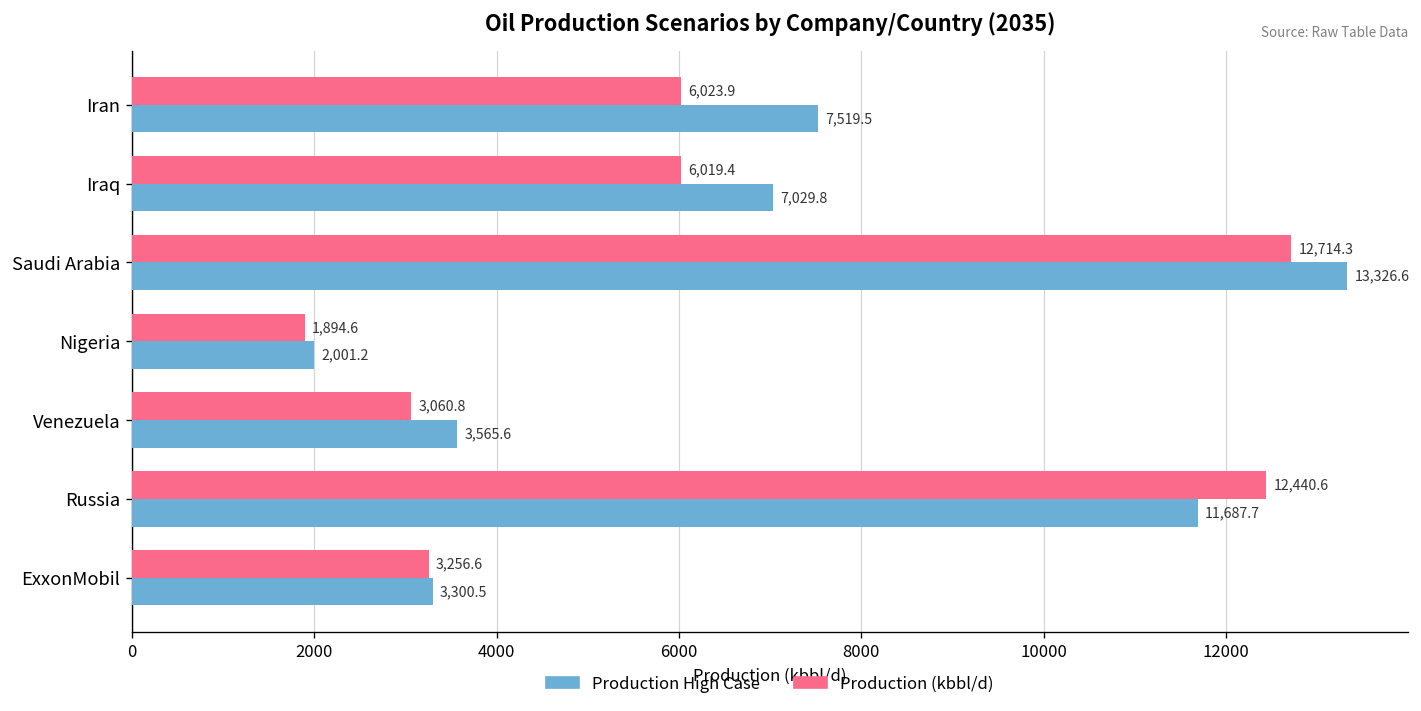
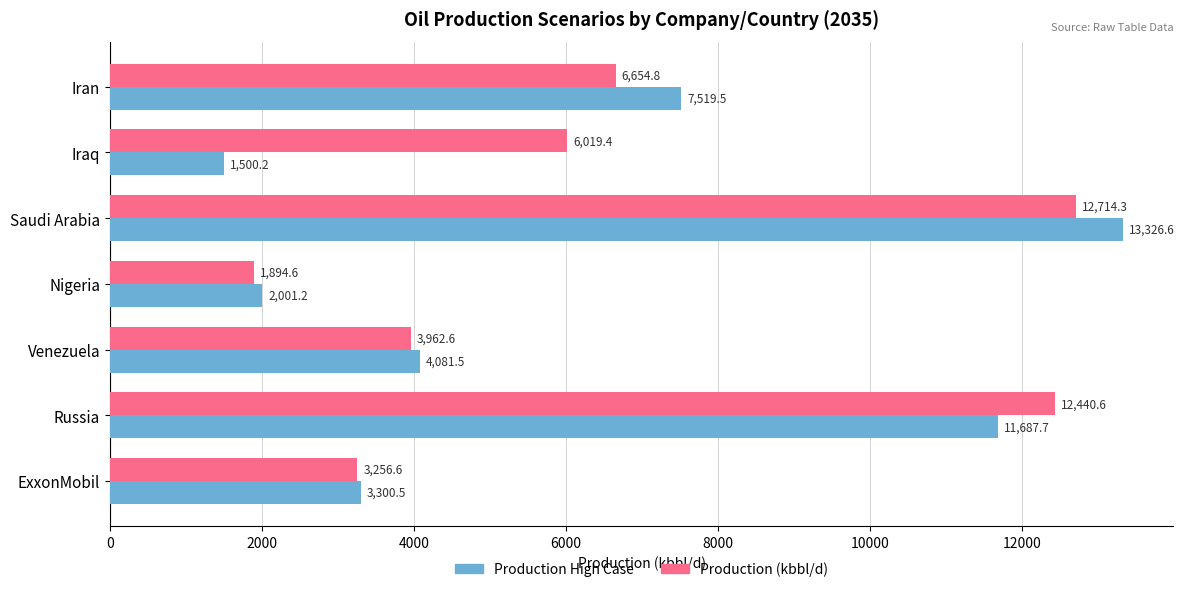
  {
    "Production High Case": {
      "Iran": "7,519.5",
-     "Iraq": "7,029.8",
+     "Iraq": "1,500.2",
      "Saudi Arabia": "13,326.6",
      "Nigeria": "2,001.2",
-     "Venezuela": "3,565.6",
+     "Venezuela": "4,081.5",
      "Russia": "11,687.7",
      "ExxonMobil": "3,300.5"
    },
    "Production (kbbl/d)": {
-     "Iran": "6,023.9",
+     "Iran": "6,654.8",
      "Iraq": "6,019.4",
      "Saudi Arabia": "12,714.3",
      "Nigeria": "1,894.6",
-     "Venezuela": "3,060.8",
+     "Venezuela": "3,962.6",
      "Russia": "12,440.6",
      "ExxonMobil": "3,256.6"
    }
  }
